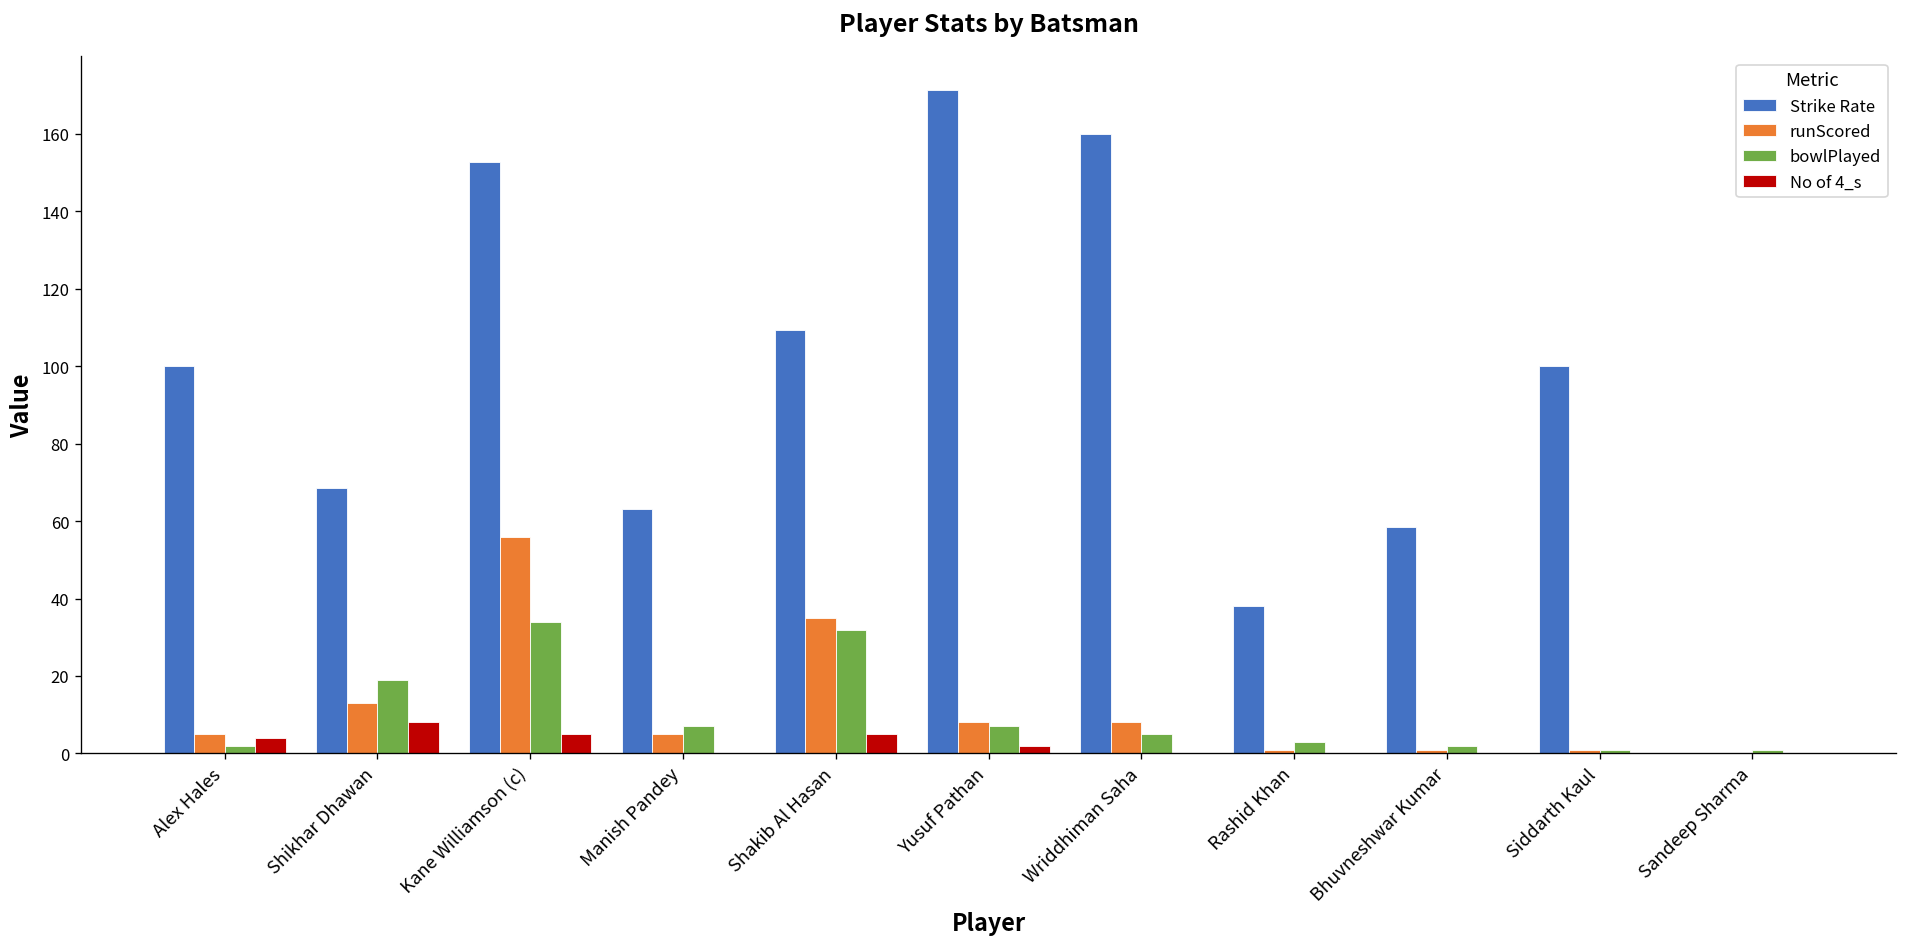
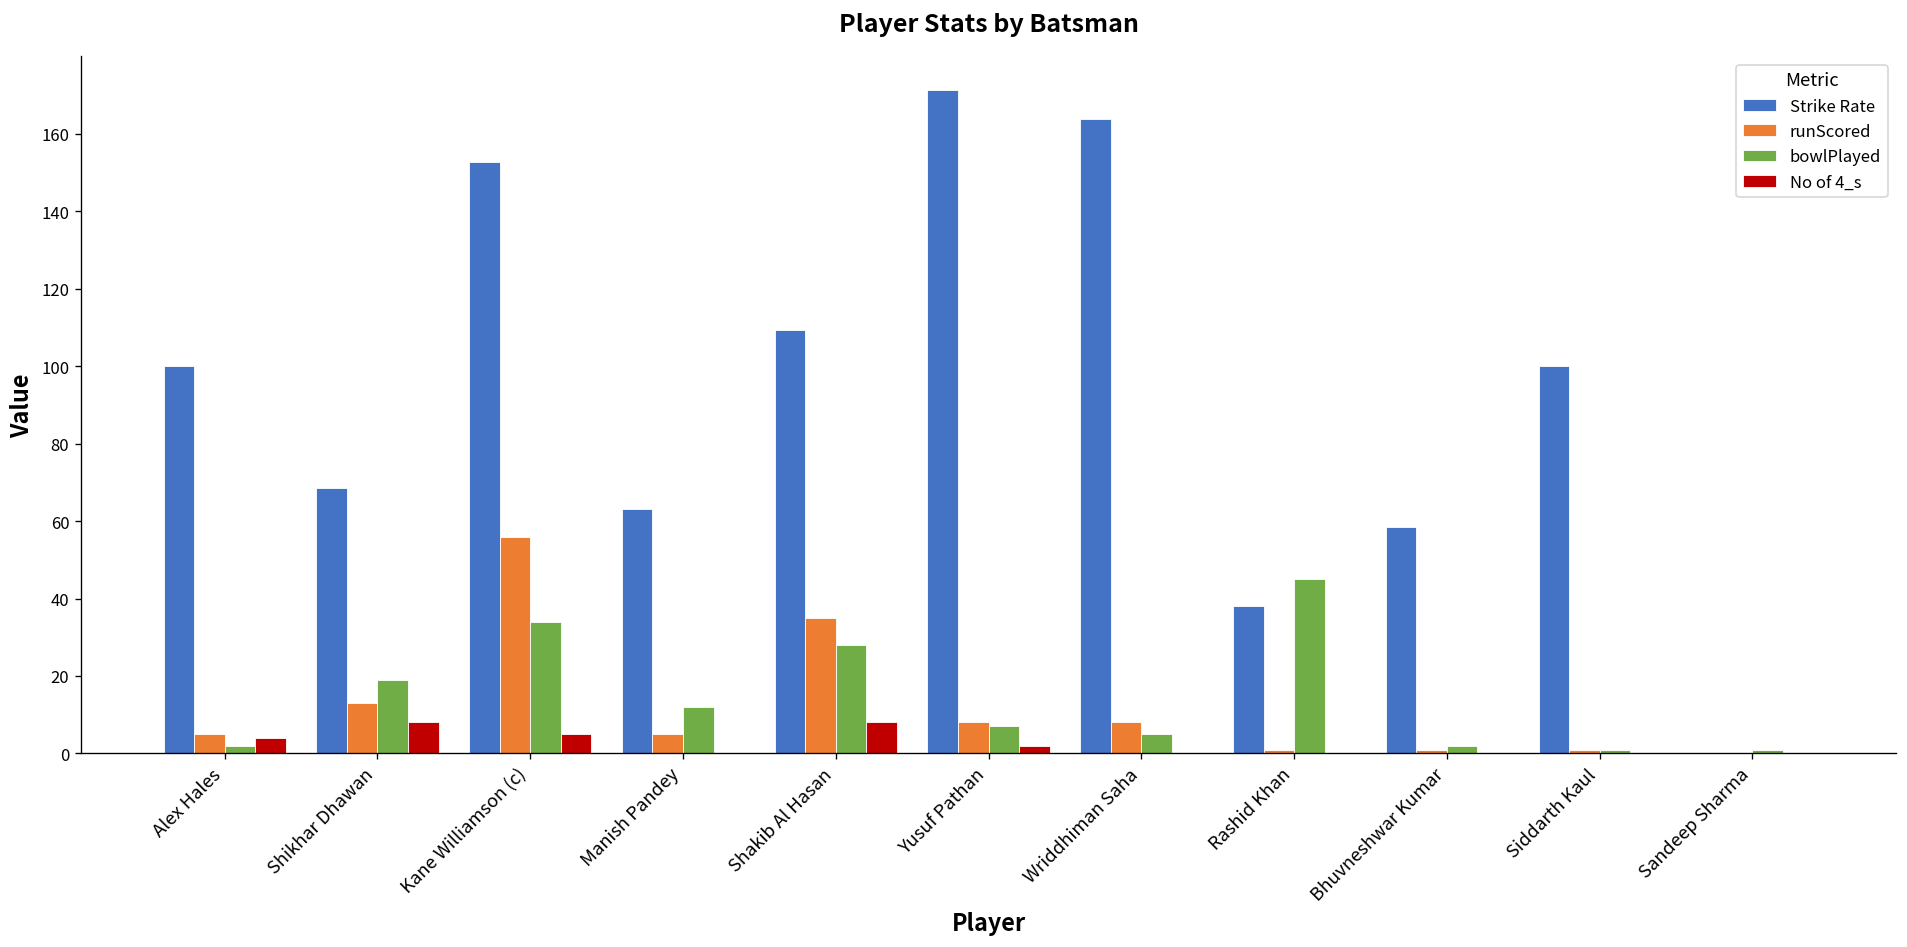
  {
    "Strike Rate": {
      "Alex Hales": 100,
      "Shikhar Dhawan": 68,
      "Kane Williamson (c)": 153,
      "Manish Pandey": 63,
      "Shakib Al Hasan": 109,
      "Yusuf Pathan": 171,
-     "Wriddhiman Saha": 160,
+     "Wriddhiman Saha": 164,
      "Rashid Khan": 38,
      "Bhuvneshwar Kumar": 59,
      "Siddarth Kaul": 100,
      "Sandeep Sharma": 0
    },
    "runScored": {
      "Alex Hales": 5,
      "Shikhar Dhawan": 13,
      "Kane Williamson (c)": 56,
      "Manish Pandey": 5,
      "Shakib Al Hasan": 35,
      "Yusuf Pathan": 8,
      "Wriddhiman Saha": 8,
      "Rashid Khan": 1,
      "Bhuvneshwar Kumar": 1,
      "Siddarth Kaul": 1,
      "Sandeep Sharma": 0
    },
    "bowlPlayed": {
      "Alex Hales": 2,
      "Shikhar Dhawan": 19,
      "Kane Williamson (c)": 34,
-     "Manish Pandey": 7,
-     "Shakib Al Hasan": 32,
+     "Manish Pandey": 12,
+     "Shakib Al Hasan": 28,
      "Yusuf Pathan": 7,
      "Wriddhiman Saha": 5,
-     "Rashid Khan": 3,
+     "Rashid Khan": 45,
      "Bhuvneshwar Kumar": 2,
      "Siddarth Kaul": 1,
      "Sandeep Sharma": 1
    },
    "No of 4_s": {
      "Alex Hales": 4,
      "Shikhar Dhawan": 8,
      "Kane Williamson (c)": 5,
      "Manish Pandey": 0,
-     "Shakib Al Hasan": 5,
+     "Shakib Al Hasan": 8,
      "Yusuf Pathan": 2,
      "Wriddhiman Saha": 0,
      "Rashid Khan": 0,
      "Bhuvneshwar Kumar": 0,
      "Siddarth Kaul": 0,
      "Sandeep Sharma": 0
    }
  }
